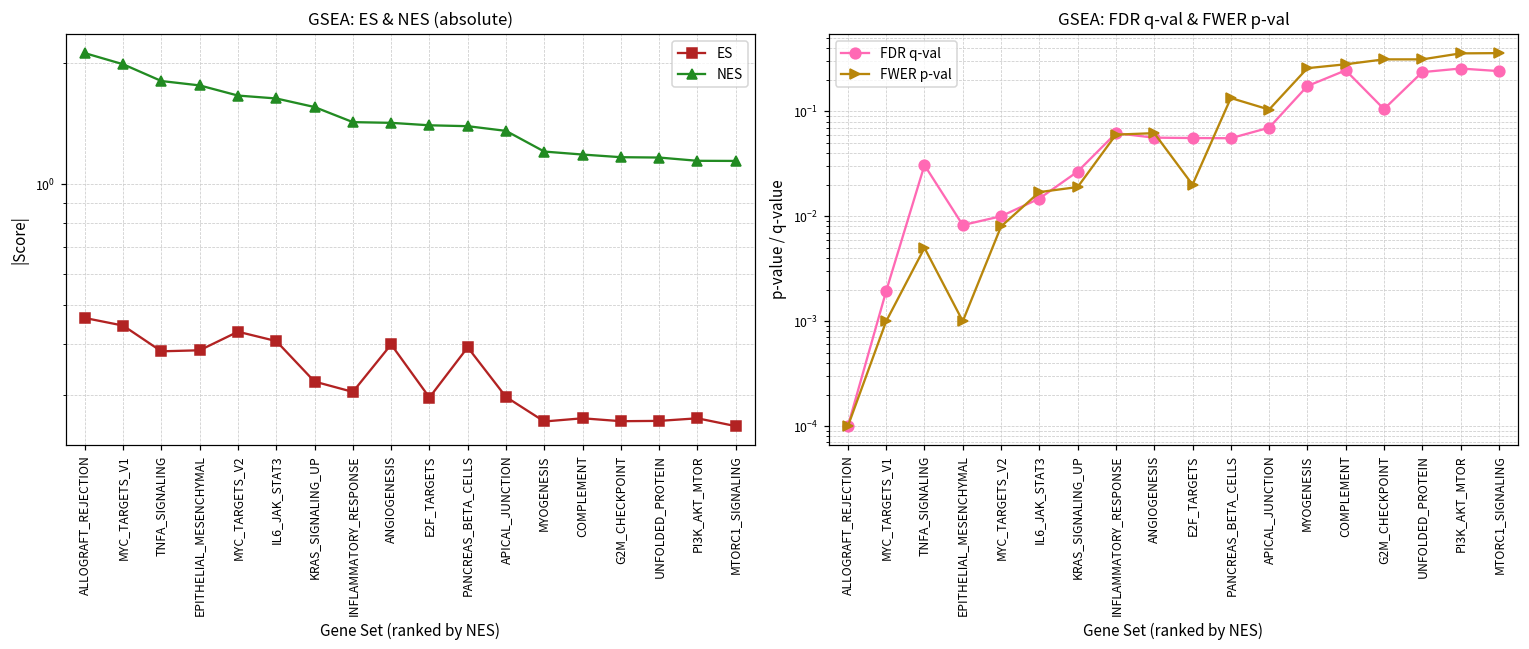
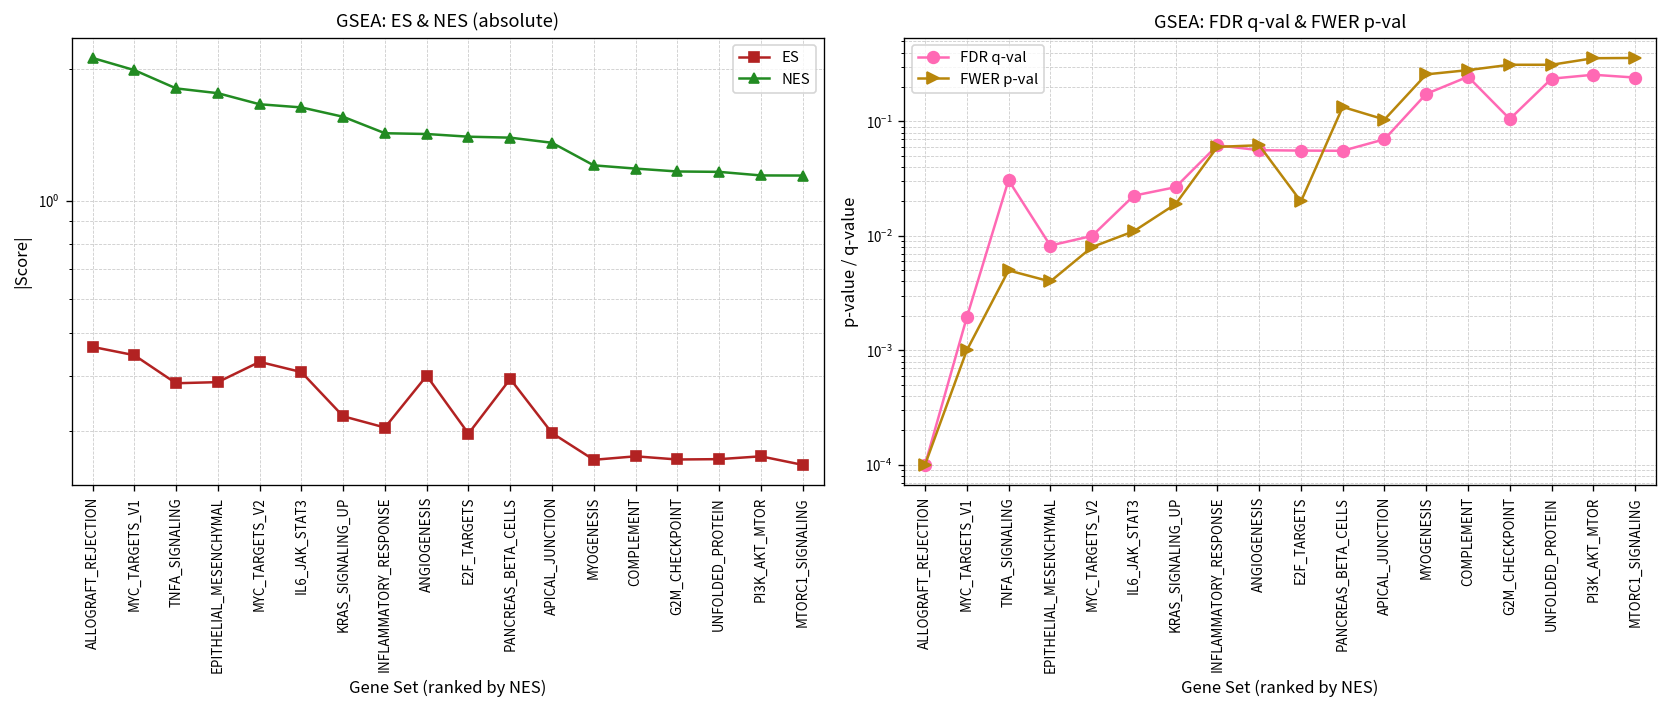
  {
    "GSEA: FDR q-val & FWER p-val": {
      "FDR q-val": {
        "MYC_TARGETS_V1": 0.002,
        "TNFA_SIGNALING": 0.031,
        "EPITHELIAL_MESENCHYMAL": 0.008,
        "MYC_TARGETS_V2": 0.010,
-       "IL6_JAK_STAT3": 0.015,
+       "IL6_JAK_STAT3": 0.022,
        "KRAS_SIGNALING_UP": 0.027,
        "ANGIOGENESIS": 0.06,
        "E2F_TARGETS": 0.06,
        "PANCREAS_BETA_CELLS": 0.06,
        "APICAL_JUNCTION": 0.07,
        "MYOGENESIS": 0.17,
        "COMPLEMENT": 0.25,
        "G2M_CHECKPOINT": 0.11,
        "UNFOLDED_PROTEIN": 0.24,
        "PI3K_AKT_MTOR": 0.26,
        "MTORC1_SIGNALING": 0.24
      },
      "FWER p-val": {
        "MYC_TARGETS_V1": 0.001,
        "TNFA_SIGNALING": 0.005,
-       "EPITHELIAL_MESENCHYMAL": 0.001,
+       "EPITHELIAL_MESENCHYMAL": 0.004,
        "MYC_TARGETS_V2": 0.008,
-       "IL6_JAK_STAT3": 0.017,
+       "IL6_JAK_STAT3": 0.011,
        "KRAS_SIGNALING_UP": 0.019,
        "ANGIOGENESIS": 0.06,
        "E2F_TARGETS": 0.020,
        "PANCREAS_BETA_CELLS": 0.13,
        "APICAL_JUNCTION": 0.10,
        "MYOGENESIS": 0.26,
        "COMPLEMENT": 0.28,
        "G2M_CHECKPOINT": 0.31,
        "UNFOLDED_PROTEIN": 0.31,
        "PI3K_AKT_MTOR": 0.36,
        "MTORC1_SIGNALING": 0.36
      }
    }
  }
